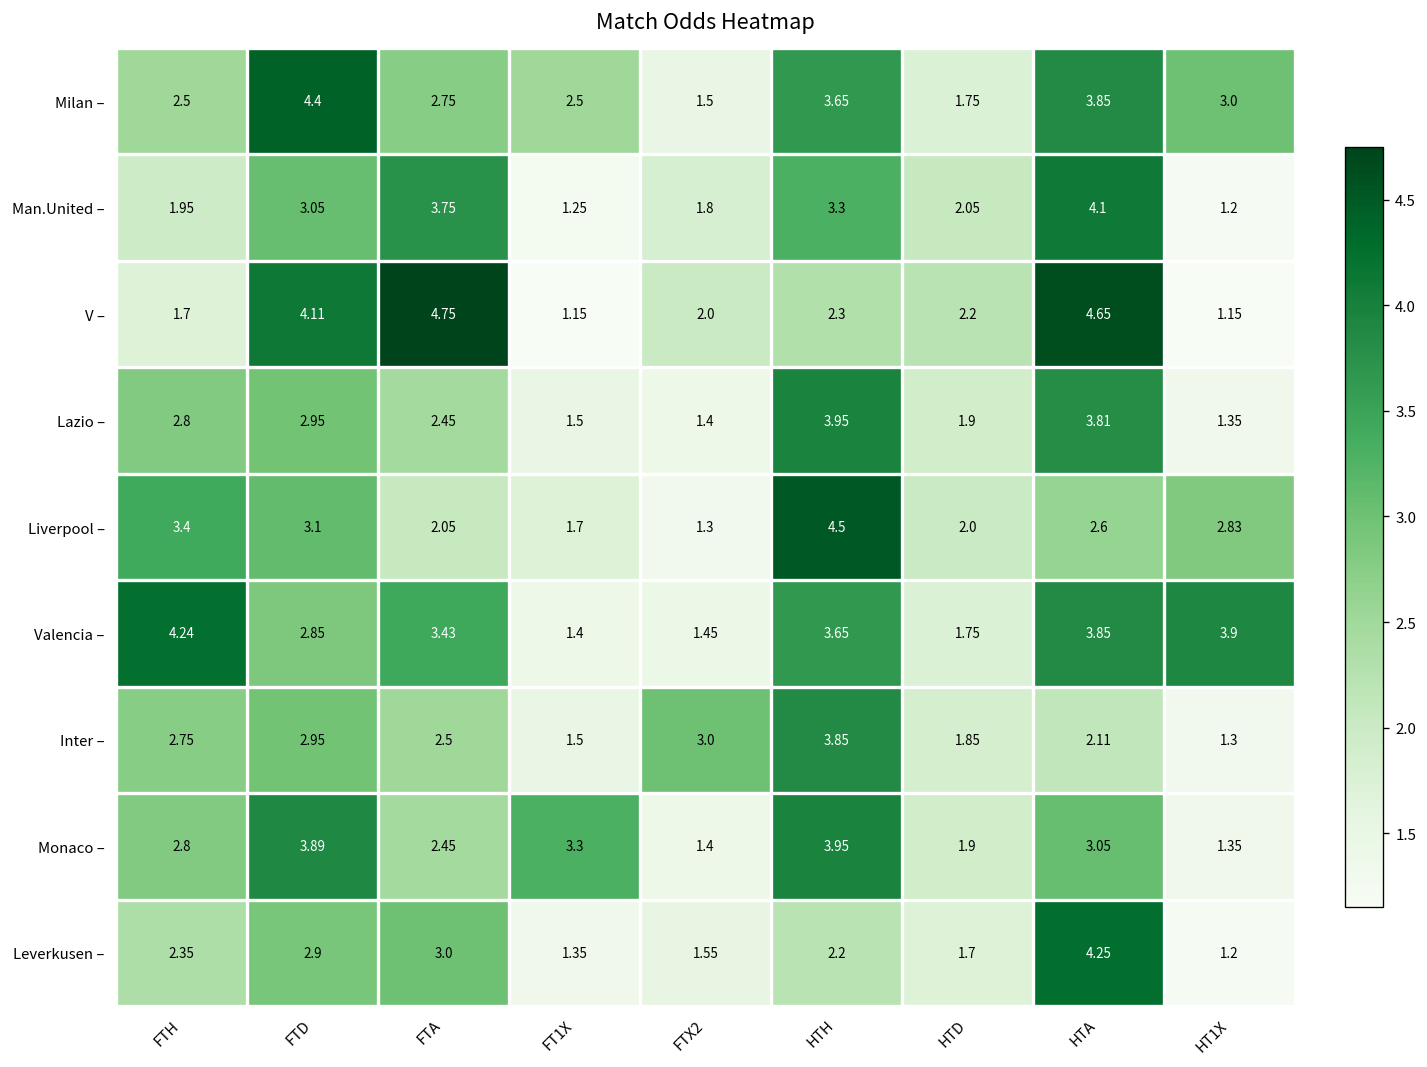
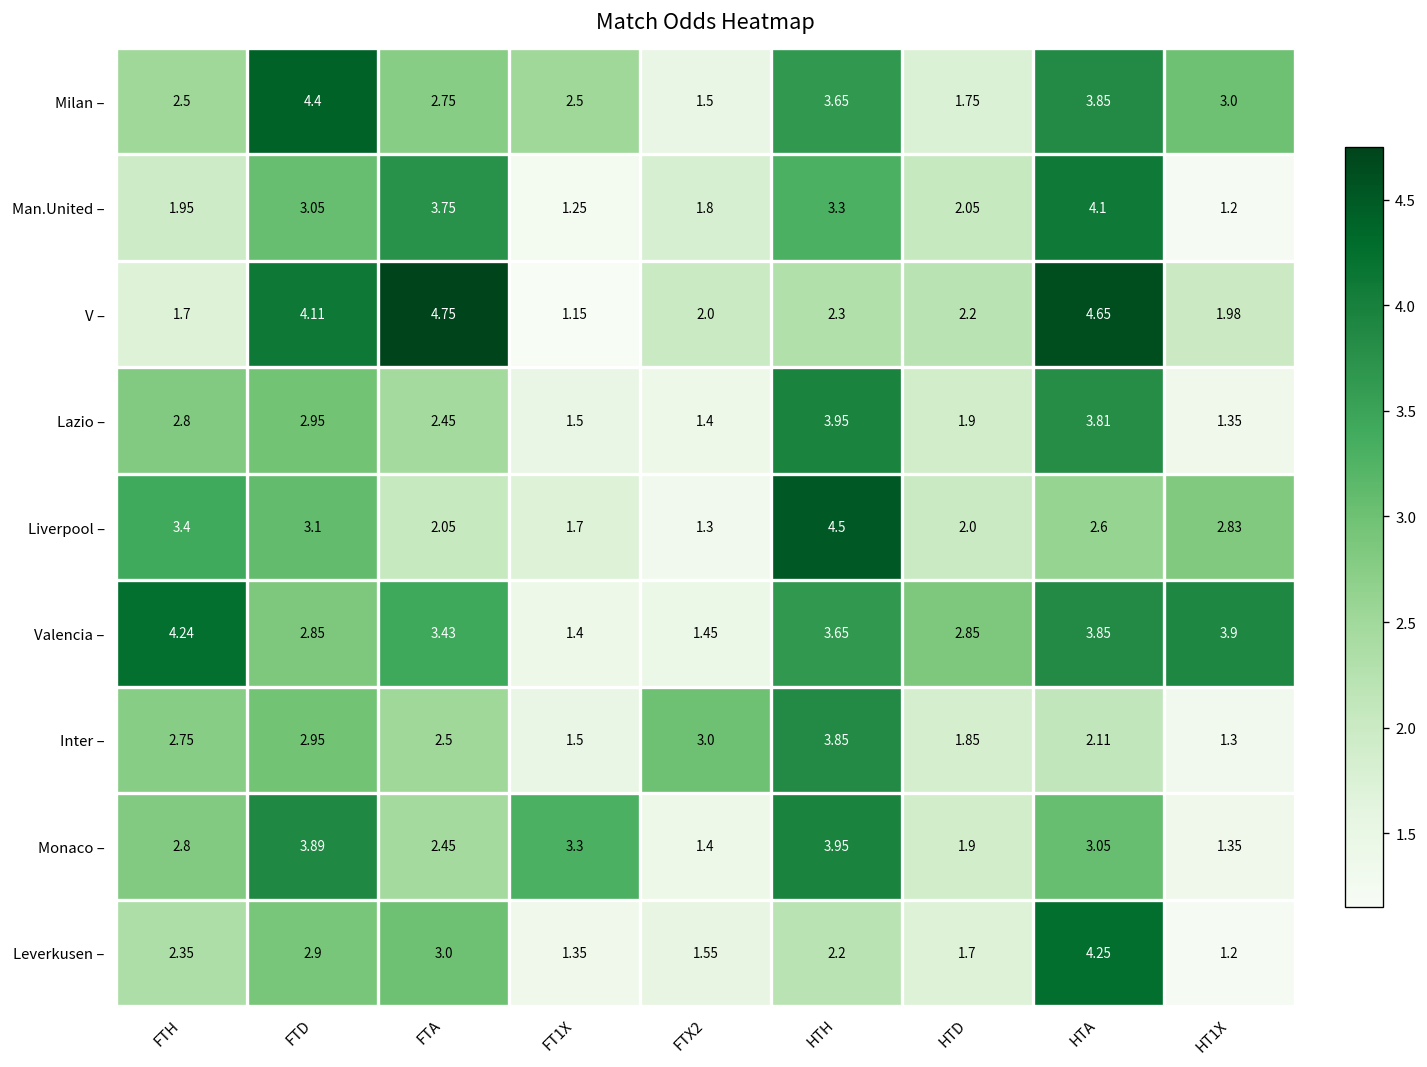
  {
    "Milan –": {
      "FTH": 2.5,
      "FTD": 4.4,
      "FTA": 2.75,
      "FT1X": 2.5,
      "FTX2": 1.5,
      "HTH": 3.65,
      "HTD": 1.75,
      "HTA": 3.85,
      "HT1X": 3.0
    },
    "Man.United –": {
      "FTH": 1.95,
      "FTD": 3.05,
      "FTA": 3.75,
      "FT1X": 1.25,
      "FTX2": 1.8,
      "HTH": 3.3,
      "HTD": 2.05,
      "HTA": 4.1,
      "HT1X": 1.2
    },
    "V –": {
      "FTH": 1.7,
      "FTD": 4.11,
      "FTA": 4.75,
      "FT1X": 1.15,
      "FTX2": 2.0,
      "HTH": 2.3,
      "HTD": 2.2,
      "HTA": 4.65,
-     "HT1X": 1.15
+     "HT1X": 1.98
    },
    "Lazio –": {
      "FTH": 2.8,
      "FTD": 2.95,
      "FTA": 2.45,
      "FT1X": 1.5,
      "FTX2": 1.4,
      "HTH": 3.95,
      "HTD": 1.9,
      "HTA": 3.81,
      "HT1X": 1.35
    },
    "Liverpool –": {
      "FTH": 3.4,
      "FTD": 3.1,
      "FTA": 2.05,
      "FT1X": 1.7,
      "FTX2": 1.3,
      "HTH": 4.5,
      "HTD": 2.0,
      "HTA": 2.6,
      "HT1X": 2.83
    },
    "Valencia –": {
      "FTH": 4.24,
      "FTD": 2.85,
      "FTA": 3.43,
      "FT1X": 1.4,
      "FTX2": 1.45,
      "HTH": 3.65,
-     "HTD": 1.75,
+     "HTD": 2.85,
      "HTA": 3.85,
      "HT1X": 3.9
    },
    "Inter –": {
      "FTH": 2.75,
      "FTD": 2.95,
      "FTA": 2.5,
      "FT1X": 1.5,
      "FTX2": 3.0,
      "HTH": 3.85,
      "HTD": 1.85,
      "HTA": 2.11,
      "HT1X": 1.3
    },
    "Monaco –": {
      "FTH": 2.8,
      "FTD": 3.89,
      "FTA": 2.45,
      "FT1X": 3.3,
      "FTX2": 1.4,
      "HTH": 3.95,
      "HTD": 1.9,
      "HTA": 3.05,
      "HT1X": 1.35
    },
    "Leverkusen –": {
      "FTH": 2.35,
      "FTD": 2.9,
      "FTA": 3.0,
      "FT1X": 1.35,
      "FTX2": 1.55,
      "HTH": 2.2,
      "HTD": 1.7,
      "HTA": 4.25,
      "HT1X": 1.2
    }
  }
